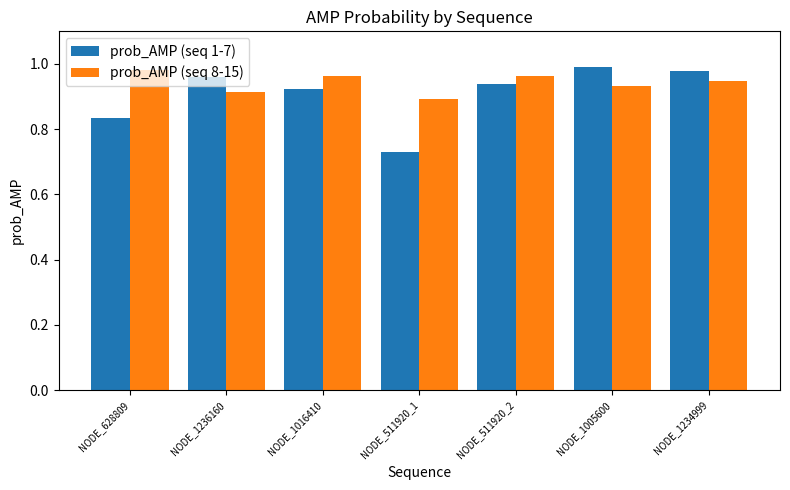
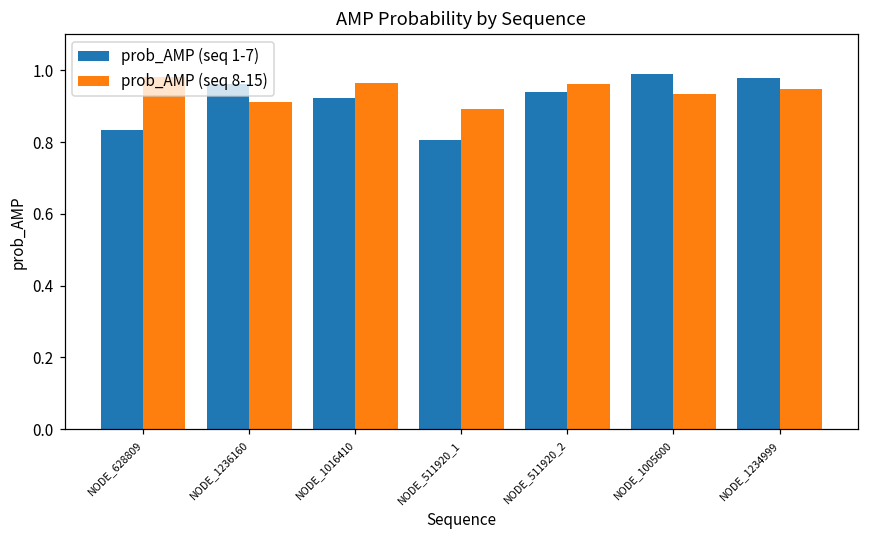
  {
    "prob_AMP (seq 1-7)": {
      "NODE_628809": 0.83,
      "NODE_1016410": 0.92,
-     "NODE_511920_1": 0.73,
+     "NODE_511920_1": 0.81,
      "NODE_511920_2": 0.94,
      "NODE_1005600": 0.99,
      "NODE_1234999": 0.98
    },
    "prob_AMP (seq 8-15)": {
      "NODE_1236160": 0.91,
      "NODE_1016410": 0.96,
      "NODE_511920_1": 0.89,
      "NODE_511920_2": 0.96,
      "NODE_1005600": 0.93,
      "NODE_1234999": 0.95
    }
  }
